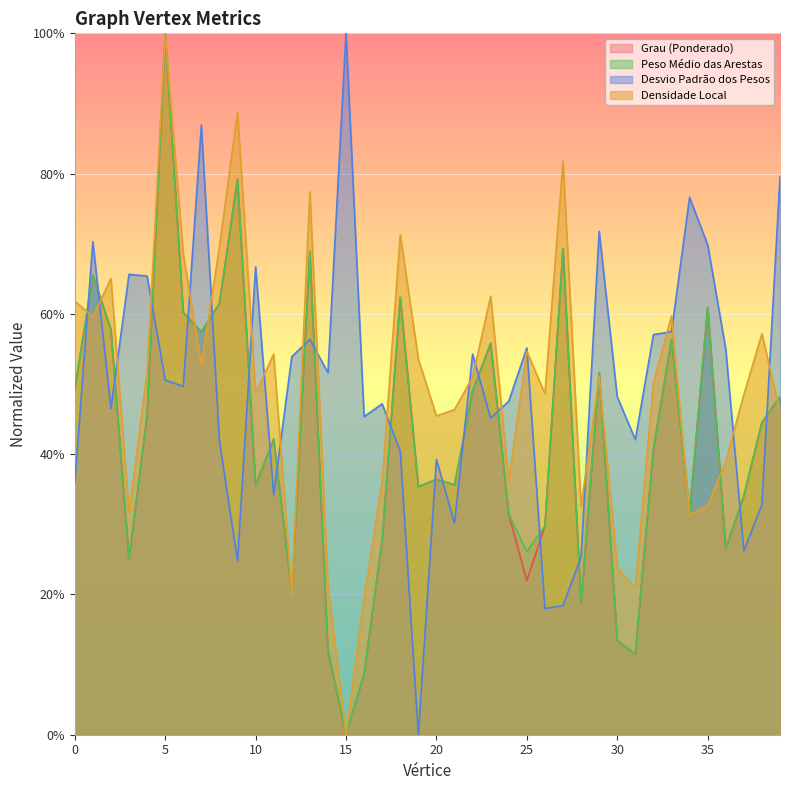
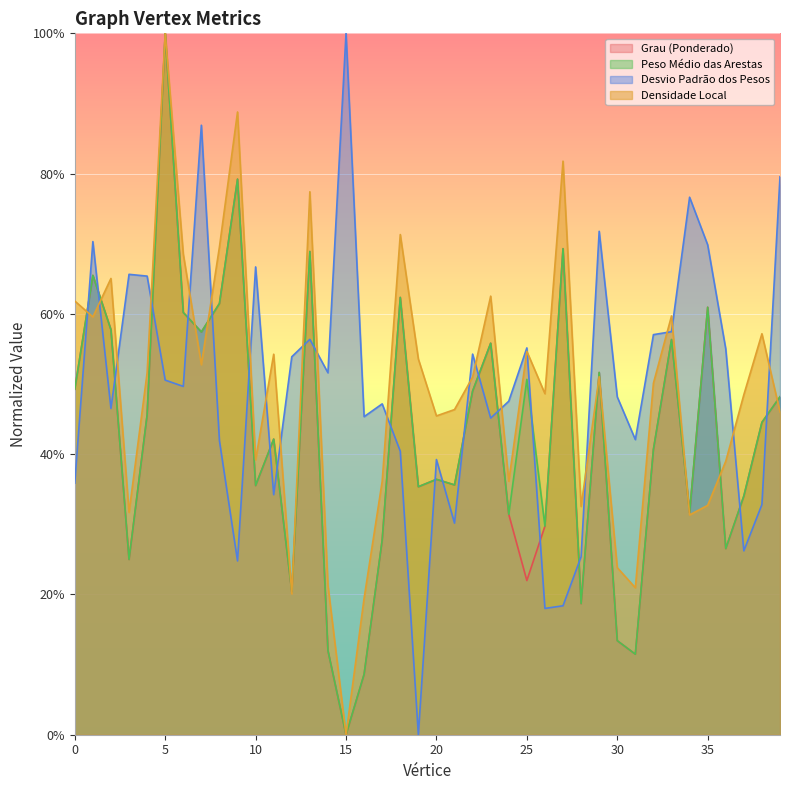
  {
    "Grau (Ponderado)": {
      "25": "22%"
    },
    "Peso Médio das Arestas": {
-     "25": "26%"
+     "25": "51%"
    },
    "Desvio Padrão dos Pesos": {
      "0": "36%",
      "5": "51%",
      "10": "67%",
      "15": "100%",
      "20": "39%",
      "25": "55%",
      "30": "48%",
      "35": "70%"
    },
    "Densidade Local": {
      "0": "62%",
-     "10": "49%",
+     "10": "39%",
      "20": "45%",
      "25": "55%",
      "30": "24%",
      "35": "33%"
    }
  }
